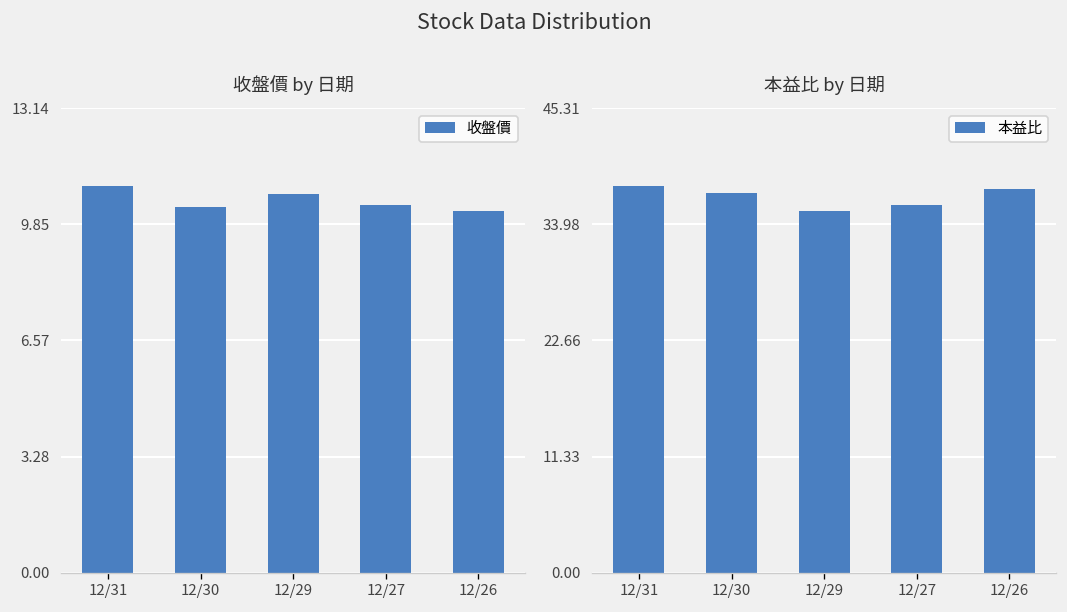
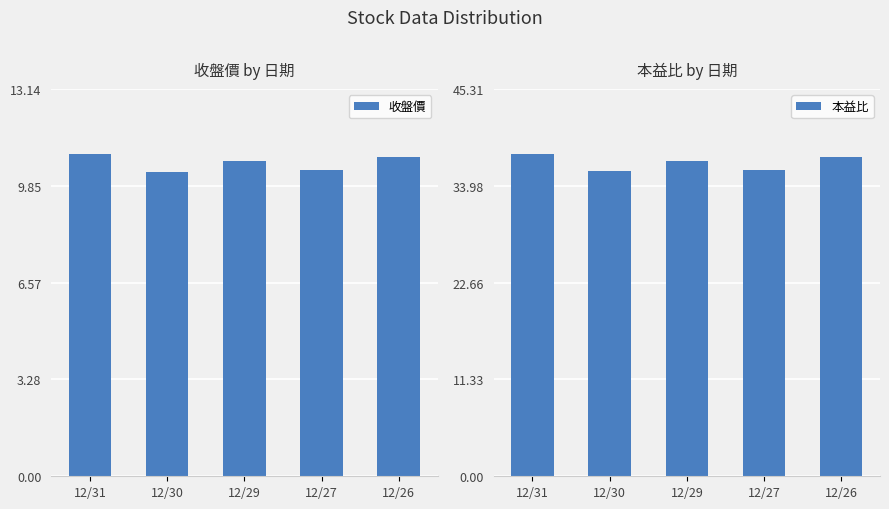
  {
    "收盤價 by 日期": {
      "12/31": 11.0,
      "12/30": 10.3,
      "12/29": 10.7,
      "12/27": 10.4,
-     "12/26": 10.2
+     "12/26": 10.9
    },
    "本益比 by 日期": {
      "12/31": 38,
-     "12/30": 37,
-     "12/29": 35,
+     "12/30": 36,
+     "12/29": 37,
      "12/27": 36,
      "12/26": 37
    }
  }
